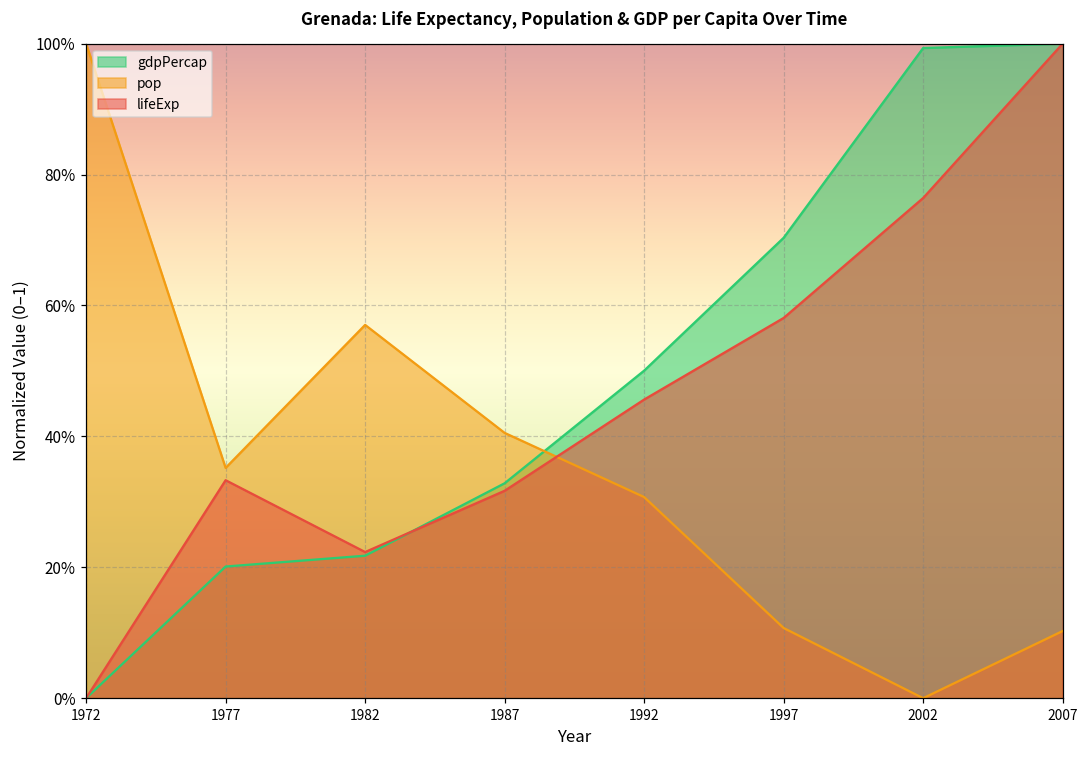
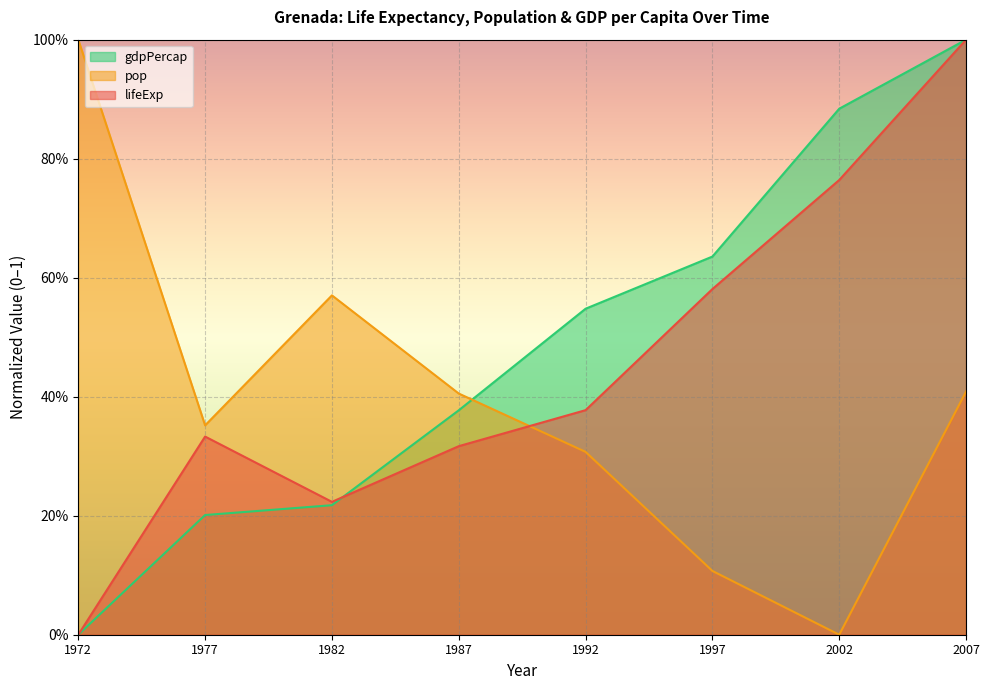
  {
    "gdpPercap": {
      "1977": "20%",
      "1982": "22%",
-     "1987": "33%",
-     "1992": "50%",
-     "1997": "70%",
-     "2002": "99%"
+     "1987": "38%",
+     "1992": "55%",
+     "1997": "64%",
+     "2002": "88%"
    },
    "pop": {
      "1972": "100%",
      "1977": "35%",
      "1982": "57%",
      "1987": "41%",
      "1992": "31%",
      "1997": "11%",
      "2002": "0%",
-     "2007": "10%"
+     "2007": "41%"
    },
    "lifeExp": {
      "1977": "33%",
      "1982": "22%",
      "1987": "32%",
-     "1992": "46%",
+     "1992": "38%",
      "1997": "58%",
      "2002": "76%"
    }
  }
